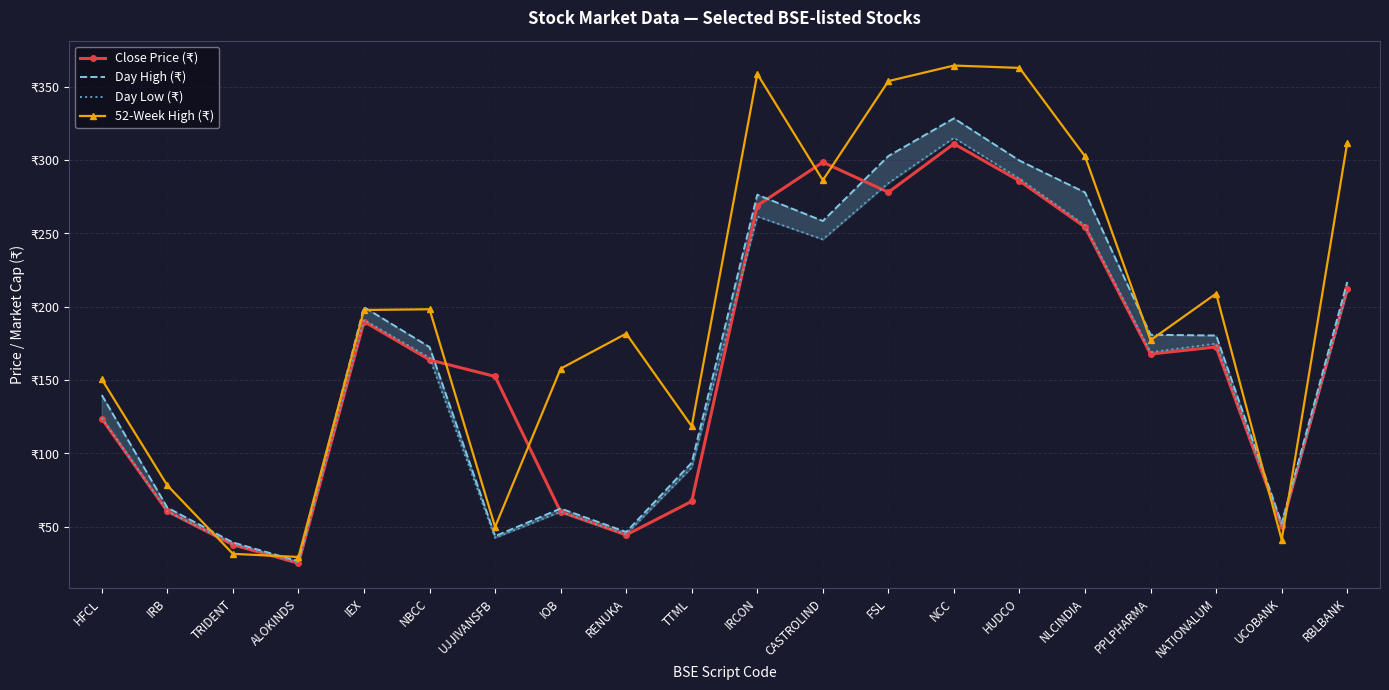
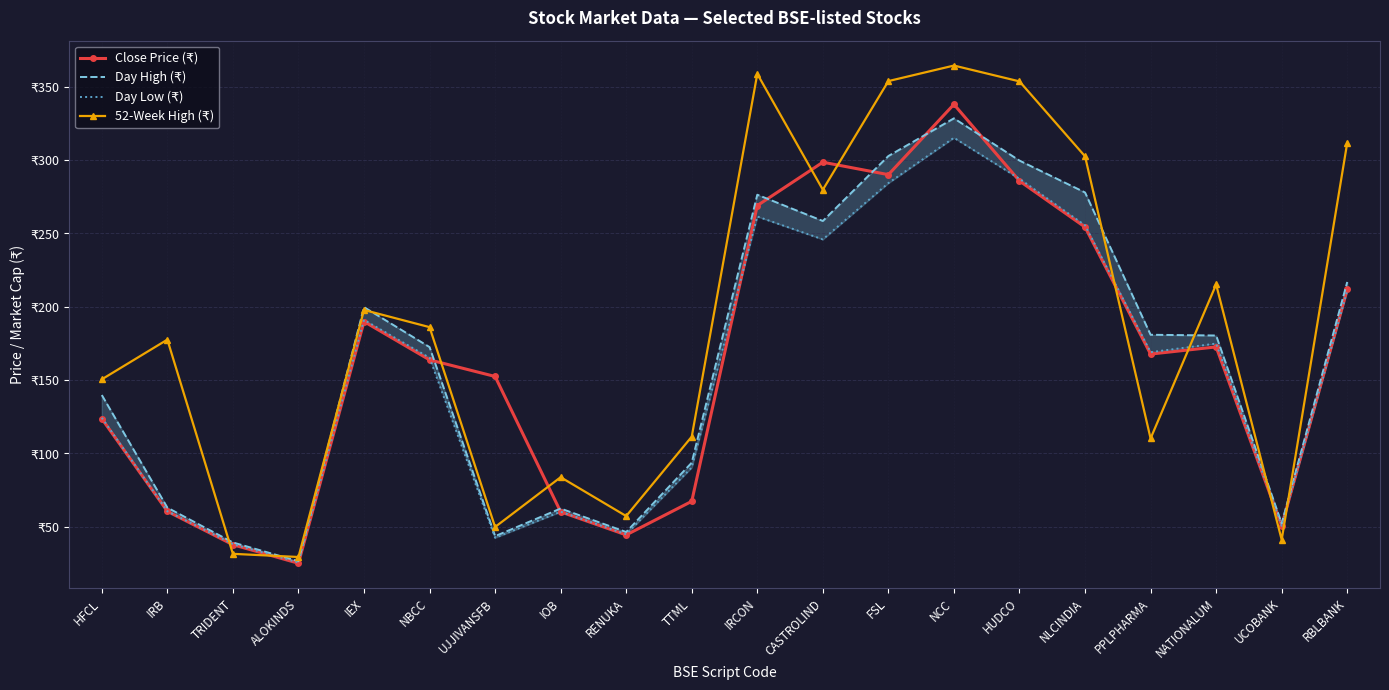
  {
    "Close Price (₹)": {
      "UJJIVANSFB": "₹152",
      "TTML": "₹67",
      "IRCON": "₹269",
      "CASTROLIND": "₹299",
-     "FSL": "₹278",
-     "NCC": "₹311",
+     "FSL": "₹290",
+     "NCC": "₹338",
      "NATIONALUM": "₹173"
    },
    "52-Week High (₹)": {
      "HFCL": "₹151",
-     "IRB": "₹78",
+     "IRB": "₹178",
      "TRIDENT": "₹32",
      "ALOKINDS": "₹29",
      "IEX": "₹198",
-     "NBCC": "₹198",
+     "NBCC": "₹186",
      "UJJIVANSFB": "₹50",
-     "IOB": "₹158",
-     "RENUKA": "₹182",
-     "TTML": "₹119",
+     "IOB": "₹84",
+     "RENUKA": "₹57",
+     "TTML": "₹111",
      "IRCON": "₹359",
-     "CASTROLIND": "₹286",
+     "CASTROLIND": "₹280",
      "FSL": "₹354",
      "NCC": "₹365",
-     "HUDCO": "₹363",
+     "HUDCO": "₹354",
      "NLCINDIA": "₹303",
-     "PPLPHARMA": "₹177",
-     "NATIONALUM": "₹209",
+     "PPLPHARMA": "₹110",
+     "NATIONALUM": "₹215",
      "UCOBANK": "₹41",
      "RBLBANK": "₹312"
    }
  }
